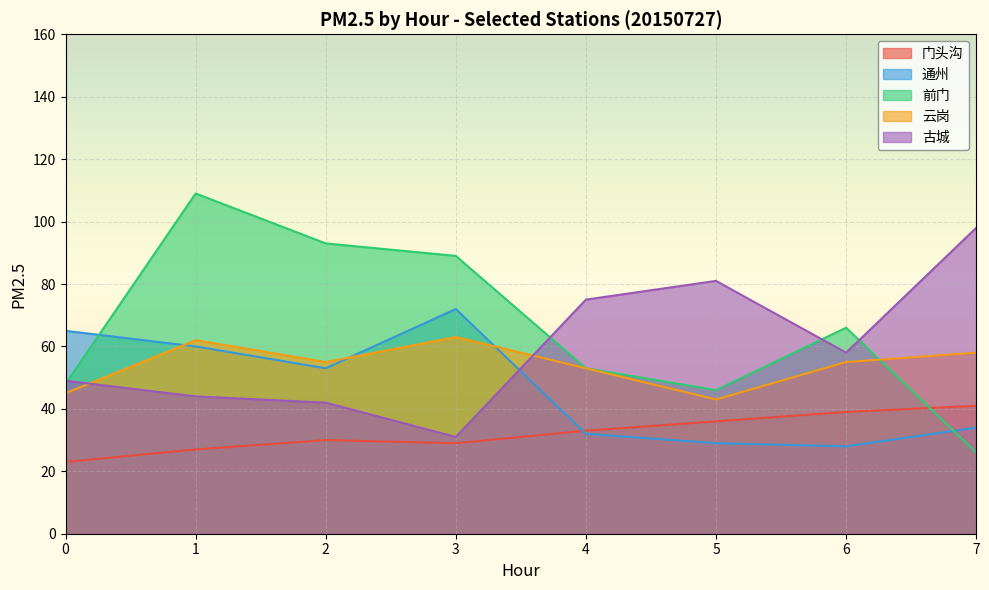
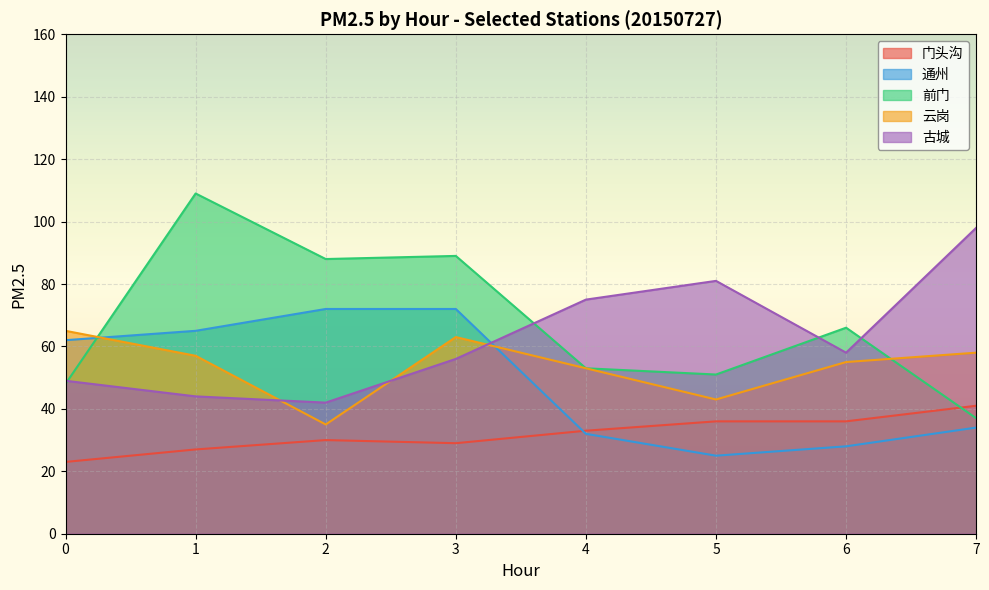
  {
    "门头沟": {
      "0": 23,
      "1": 27,
      "2": 30,
      "3": 29,
      "4": 33,
      "5": 36,
-     "6": 39,
+     "6": 36,
      "7": 41
    },
    "通州": {
-     "0": 65,
-     "1": 60,
-     "2": 53,
+     "0": 62,
+     "1": 65,
+     "2": 72,
      "3": 72,
      "4": 32,
-     "5": 29,
+     "5": 25,
      "6": 28,
      "7": 34
    },
    "前门": {
      "0": 48,
      "1": 109,
-     "2": 93,
+     "2": 88,
      "3": 89,
-     "5": 46,
+     "5": 51,
      "6": 66,
-     "7": 26
+     "7": 37
    },
    "云岗": {
-     "0": 45,
-     "1": 62,
-     "2": 55,
+     "0": 65,
+     "1": 57,
+     "2": 35,
      "3": 63,
      "5": 43,
      "6": 55,
      "7": 58
    },
    "古城": {
      "0": 49,
      "1": 44,
      "2": 42,
-     "3": 31,
+     "3": 56,
      "4": 75,
      "5": 81,
      "6": 58,
      "7": 98
    }
  }
